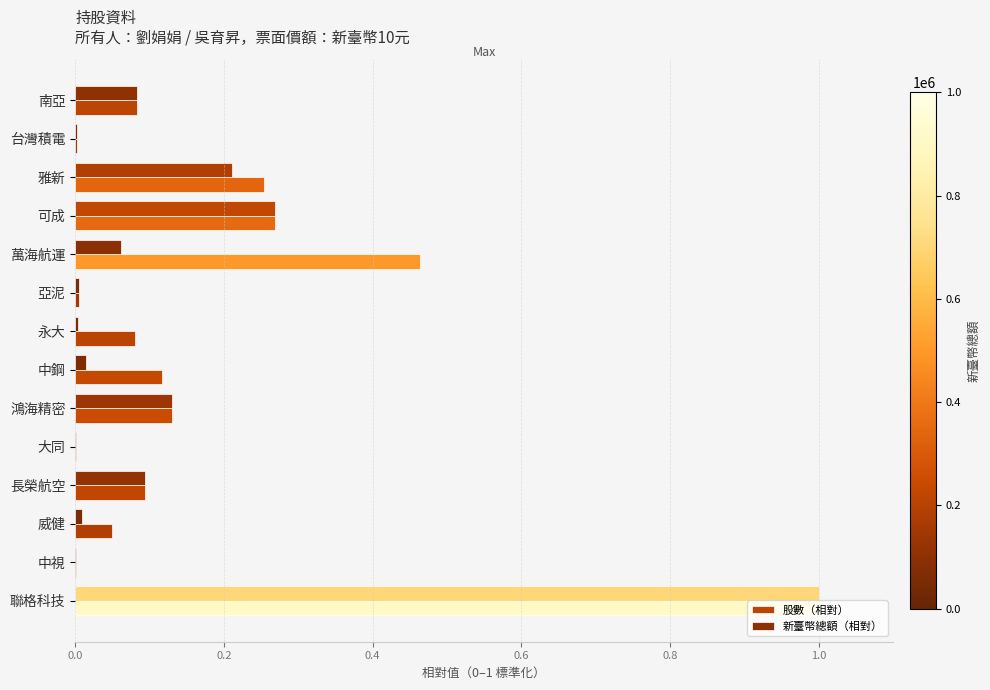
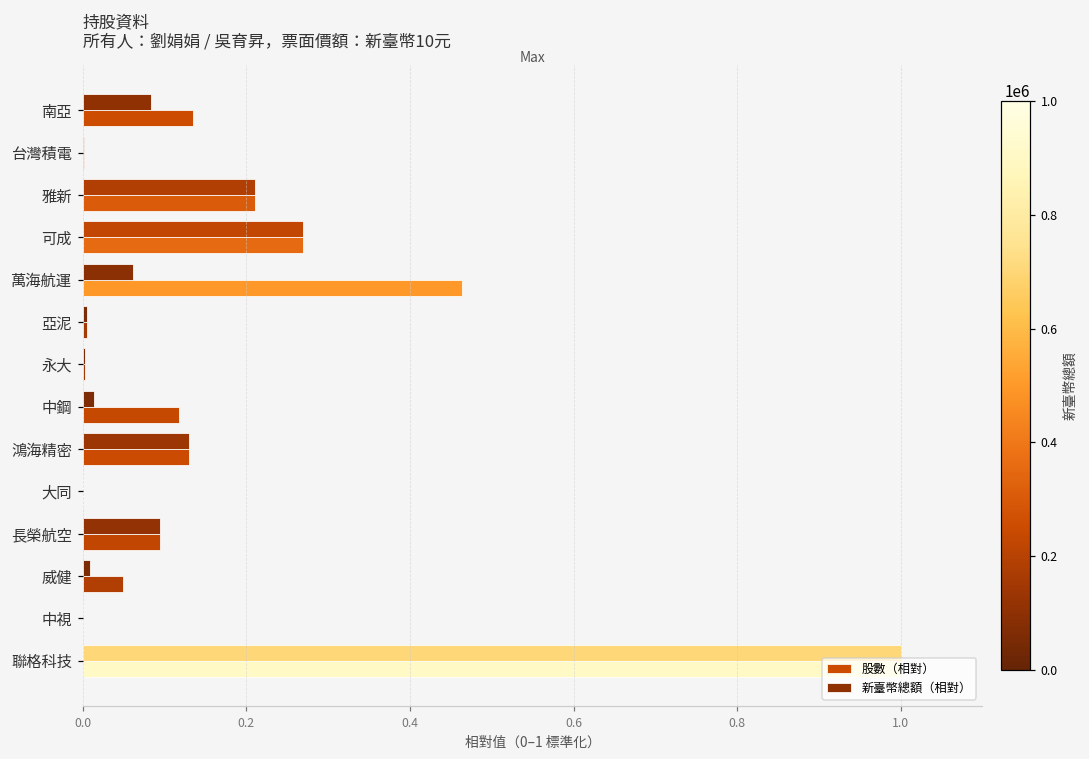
  {
    "股數（相對）": {
-     "南亞": 0.08,
-     "雅新": 0.25,
+     "南亞": 0.13,
+     "雅新": 0.21,
      "可成": 0.27,
      "萬海航運": 0.46,
      "亞泥": 0.01,
-     "永大": 0.08,
+     "永大": 0.00,
      "中鋼": 0.12,
      "鴻海精密": 0.13,
      "長榮航空": 0.09,
      "威健": 0.05
    },
    "新臺幣總額（相對）": {
      "南亞": 0.08,
      "雅新": 0.21,
      "可成": 0.27,
      "萬海航運": 0.06,
      "亞泥": 0.01,
      "中鋼": 0.01,
      "鴻海精密": 0.13,
      "長榮航空": 0.09,
      "威健": 0.01,
      "聯格科技": 1.00
    }
  }
